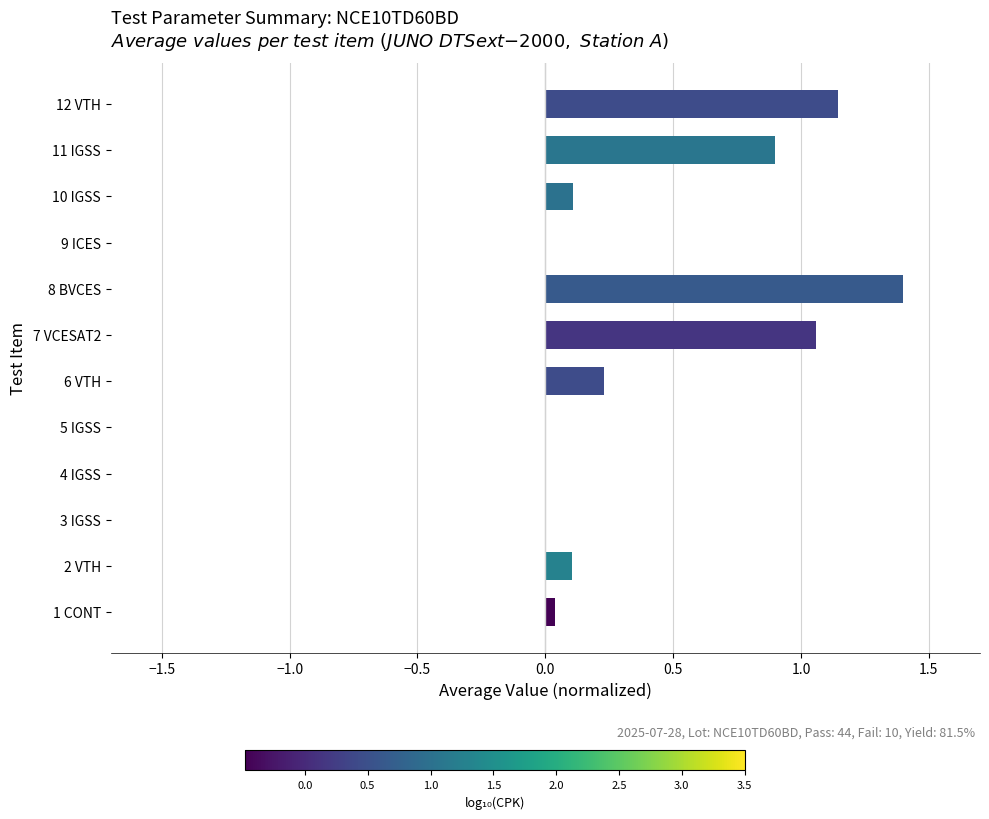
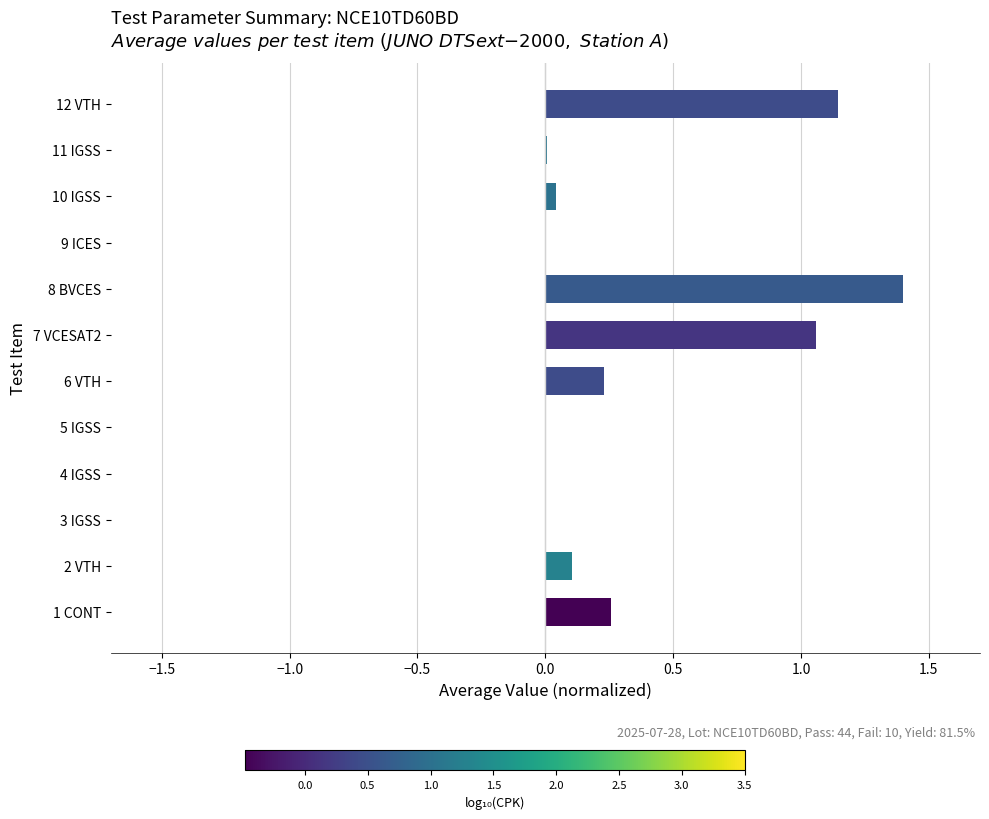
  {
    "12 VTH": 1.15,
-   "11 IGSS": 0.90,
-   "10 IGSS": 0.11,
+   "11 IGSS": 0.01,
+   "10 IGSS": 0.04,
    "8 BVCES": 1.40,
    "7 VCESAT2": 1.06,
    "6 VTH": 0.23,
    "2 VTH": 0.10,
-   "1 CONT": 0.04
+   "1 CONT": 0.26
  }
